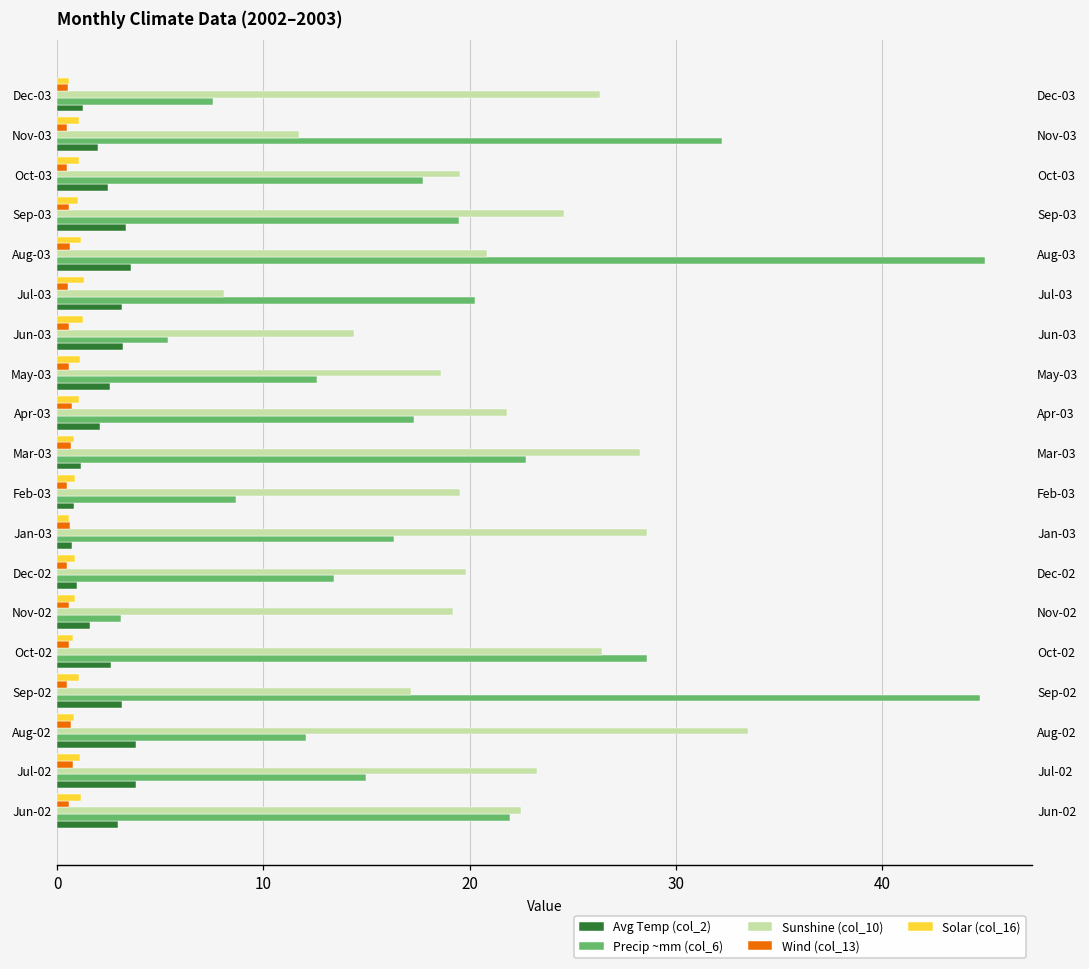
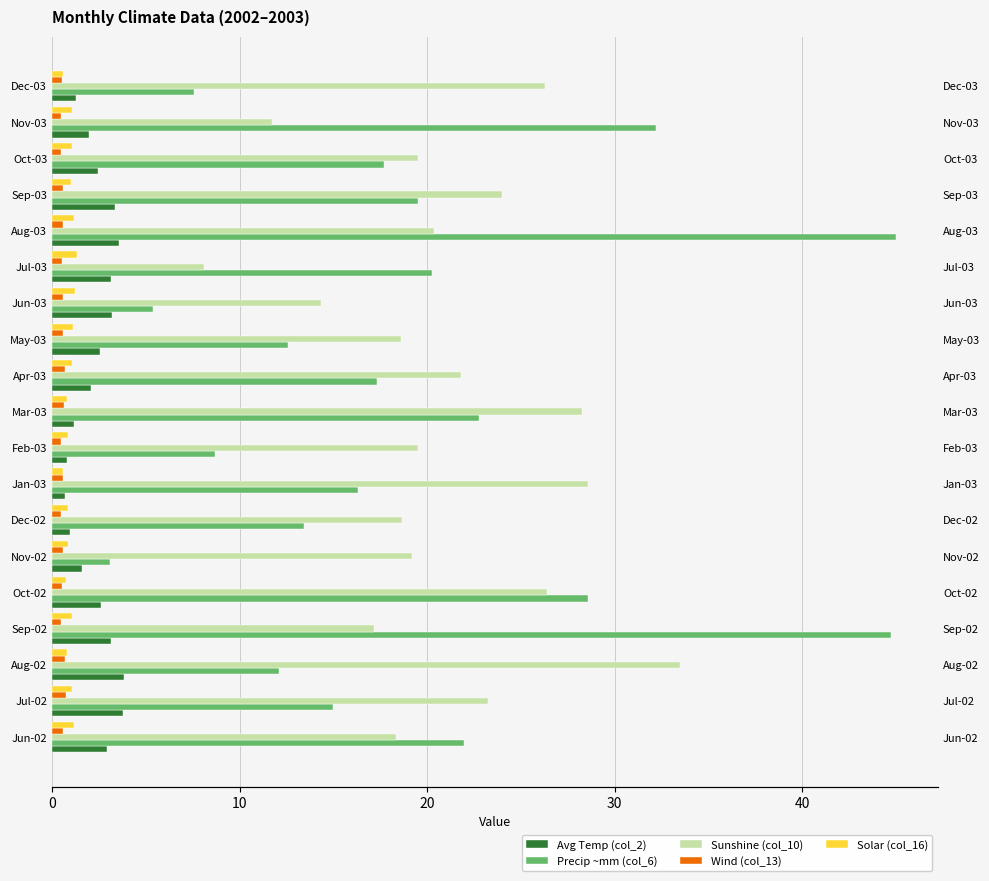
  {
    "Sunshine (col_10)": {
      "Dec-03": 26.3,
      "Nov-03": 11.7,
      "Oct-03": 19.5,
-     "Sep-03": 24.6,
-     "Aug-03": 20.8,
+     "Sep-03": 24.0,
+     "Aug-03": 20.4,
      "Jul-03": 8.1,
      "Jun-03": 14.4,
      "May-03": 18.6,
      "Apr-03": 21.8,
      "Mar-03": 28.2,
      "Feb-03": 19.5,
      "Jan-03": 28.6,
-     "Dec-02": 19.8,
+     "Dec-02": 18.6,
      "Nov-02": 19.2,
      "Oct-02": 26.4,
      "Sep-02": 17.2,
      "Aug-02": 33.5,
      "Jul-02": 23.3,
-     "Jun-02": 22.5
+     "Jun-02": 18.4
    }
  }
